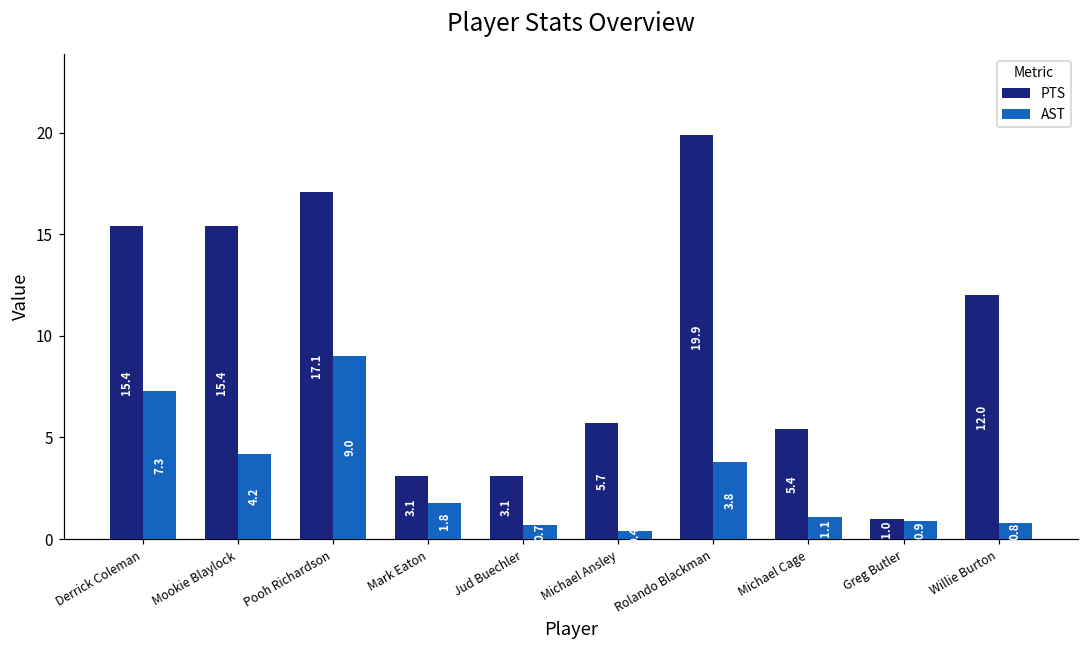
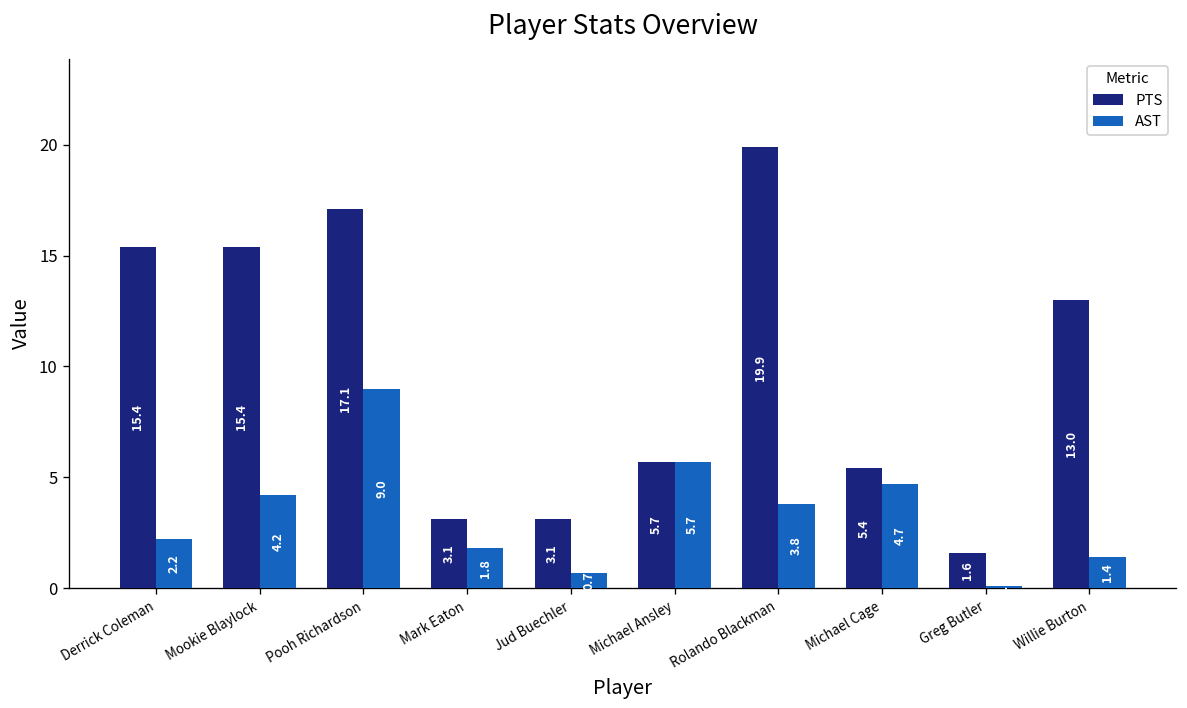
  {
    "PTS": {
      "Derrick Coleman": 15.4,
      "Mookie Blaylock": 15.4,
      "Pooh Richardson": 17.1,
      "Mark Eaton": 3.1,
      "Jud Buechler": 3.1,
      "Michael Ansley": 5.7,
      "Rolando Blackman": 19.9,
      "Michael Cage": 5.4,
-     "Greg Butler": 1.0,
-     "Willie Burton": 12.0
+     "Greg Butler": 1.6,
+     "Willie Burton": 13.0
    },
    "AST": {
-     "Derrick Coleman": 7.3,
+     "Derrick Coleman": 2.2,
      "Mookie Blaylock": 4.2,
      "Pooh Richardson": 9.0,
      "Mark Eaton": 1.8,
      "Jud Buechler": 0.7,
-     "Michael Ansley": 0.4,
+     "Michael Ansley": 5.7,
      "Rolando Blackman": 3.8,
-     "Michael Cage": 1.1,
-     "Greg Butler": 0.9,
-     "Willie Burton": 0.8
+     "Michael Cage": 4.7,
+     "Greg Butler": 0.1,
+     "Willie Burton": 1.4
    }
  }
